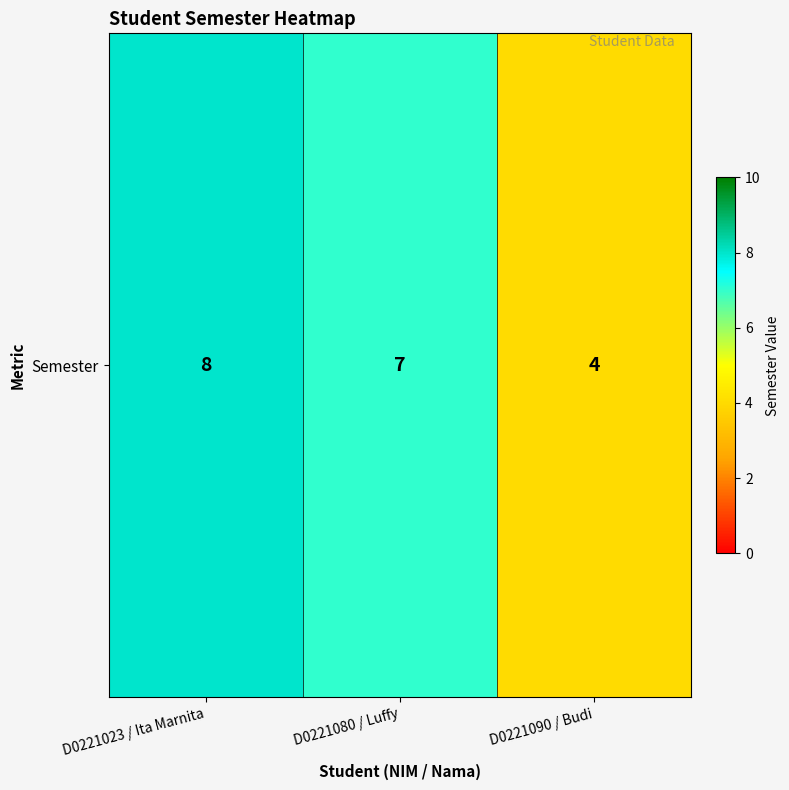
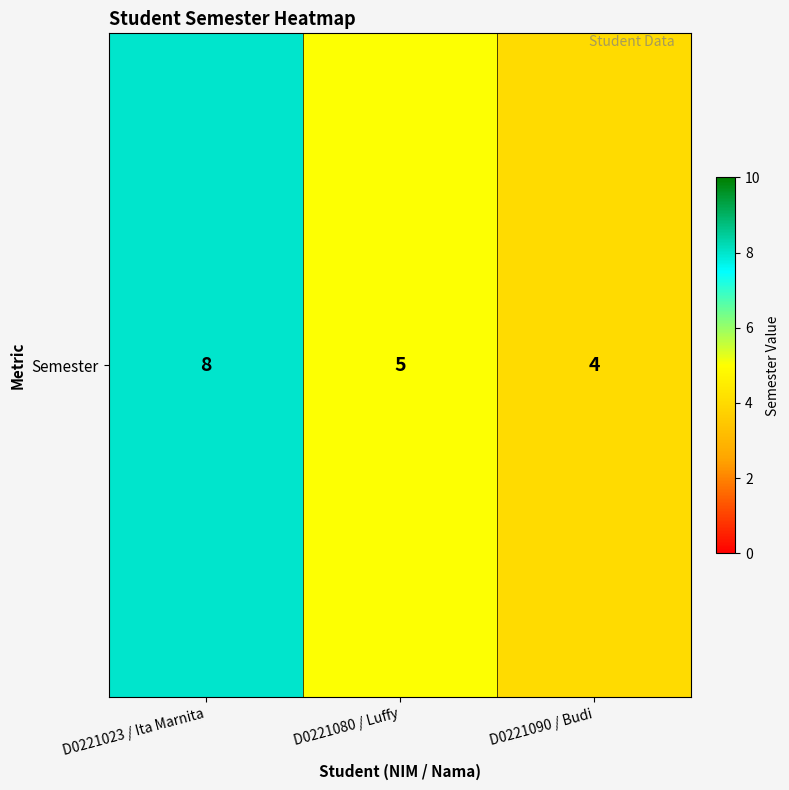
  {
    "Semester": {
      "D0221023 / Ita Marnita": 8,
-     "D0221080 / Luffy": 7,
+     "D0221080 / Luffy": 5,
      "D0221090 / Budi": 4
    }
  }
